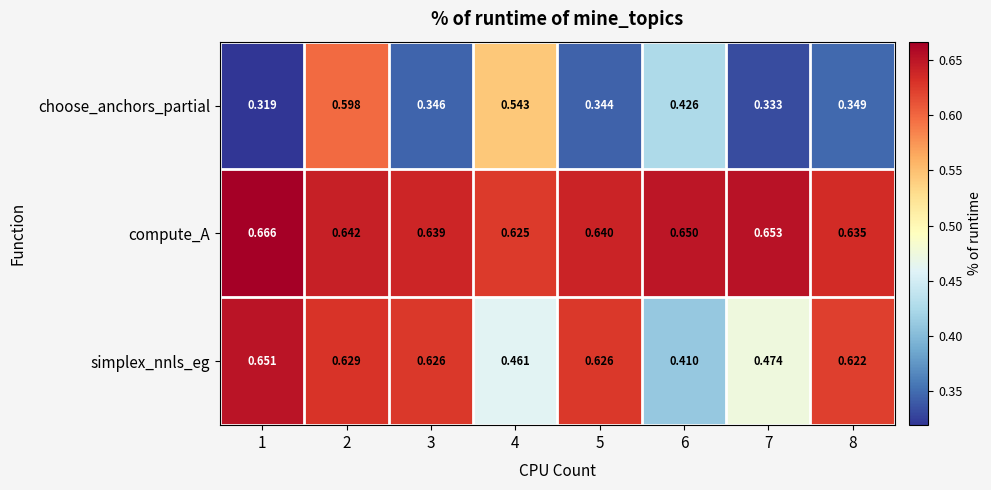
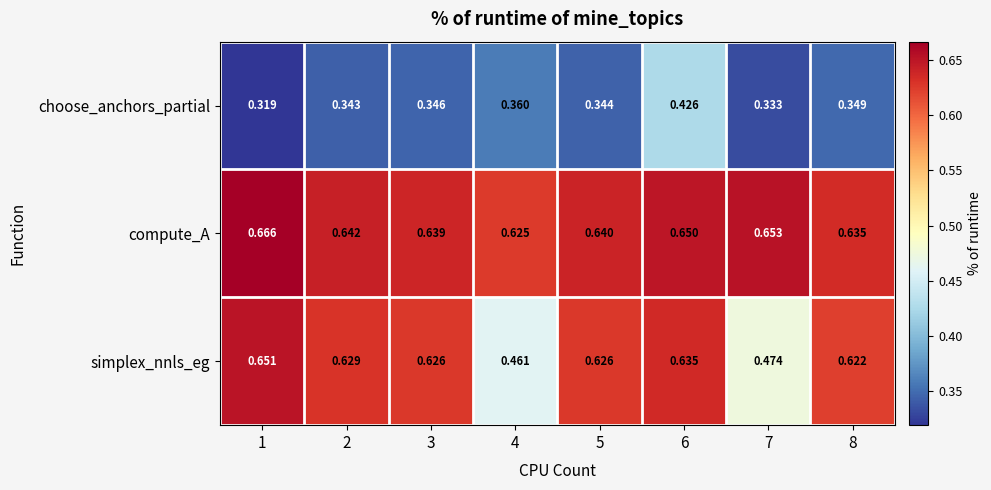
  {
    "choose_anchors_partial": {
      "1": 0.319,
-     "2": 0.598,
+     "2": 0.343,
      "3": 0.346,
-     "4": 0.543,
+     "4": 0.360,
      "5": 0.344,
      "6": 0.426,
      "7": 0.333,
      "8": 0.349
    },
    "compute_A": {
      "1": 0.666,
      "2": 0.642,
      "3": 0.639,
      "4": 0.625,
      "5": 0.640,
      "6": 0.650,
      "7": 0.653,
      "8": 0.635
    },
    "simplex_nnls_eg": {
      "1": 0.651,
      "2": 0.629,
      "3": 0.626,
      "4": 0.461,
      "5": 0.626,
-     "6": 0.410,
+     "6": 0.635,
      "7": 0.474,
      "8": 0.622
    }
  }
